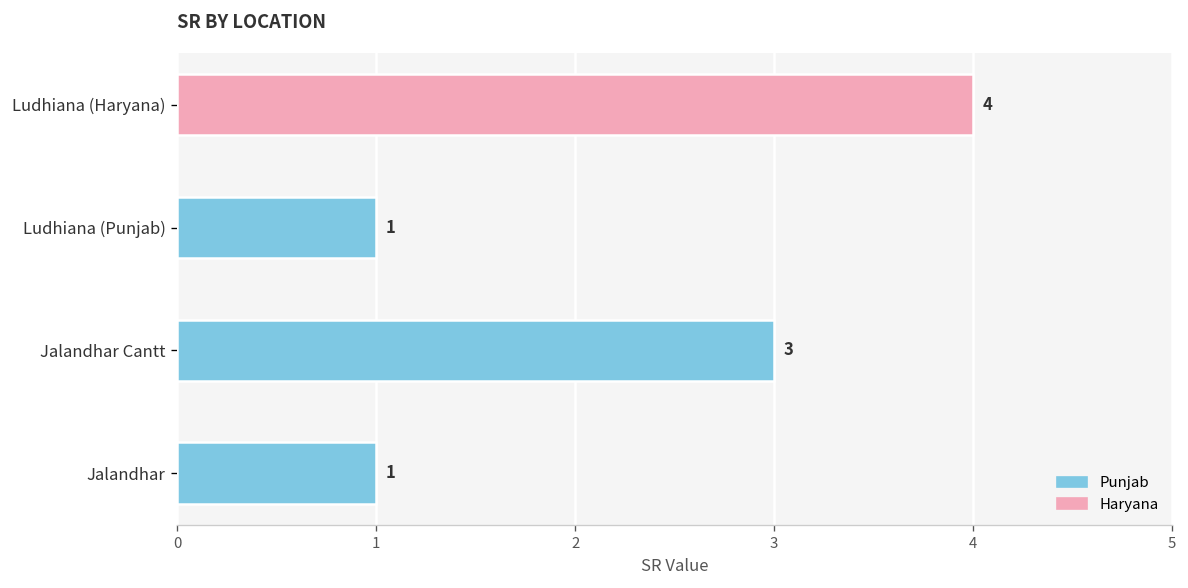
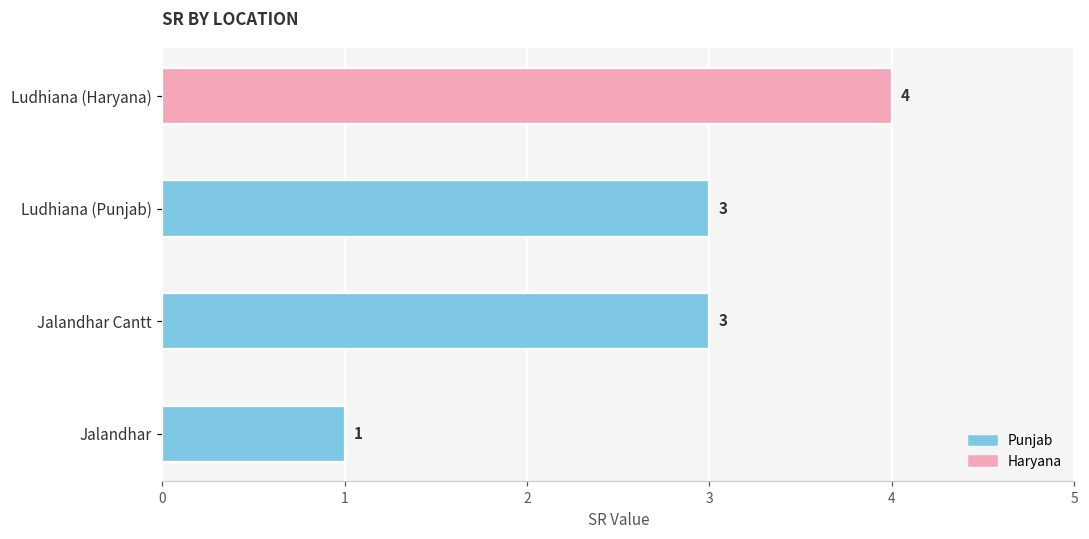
  {
    "Ludhiana (Haryana)": 4,
-   "Ludhiana (Punjab)": 1,
+   "Ludhiana (Punjab)": 3,
    "Jalandhar Cantt": 3,
    "Jalandhar": 1
  }
